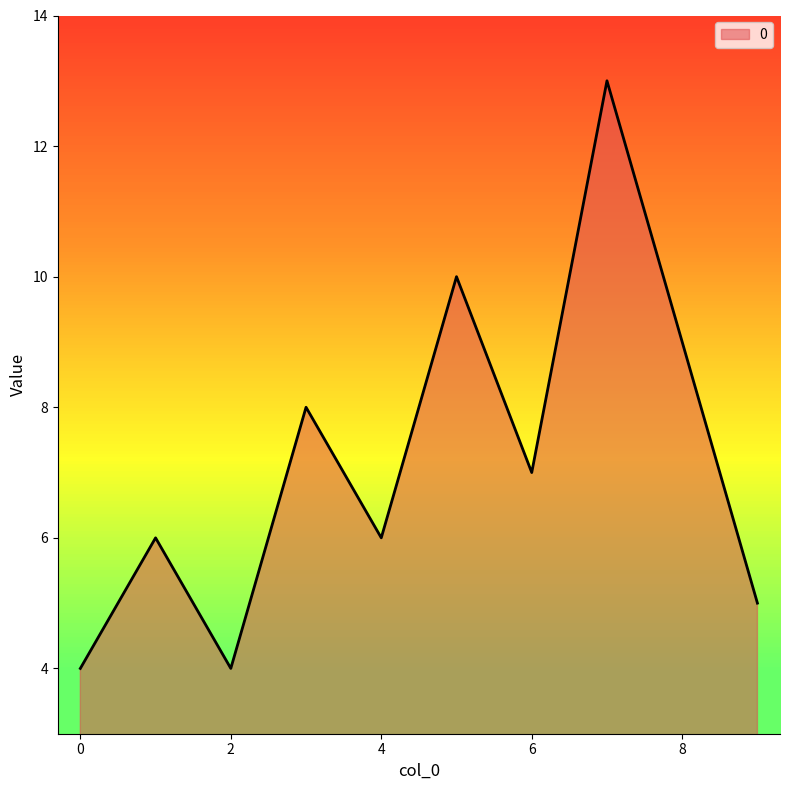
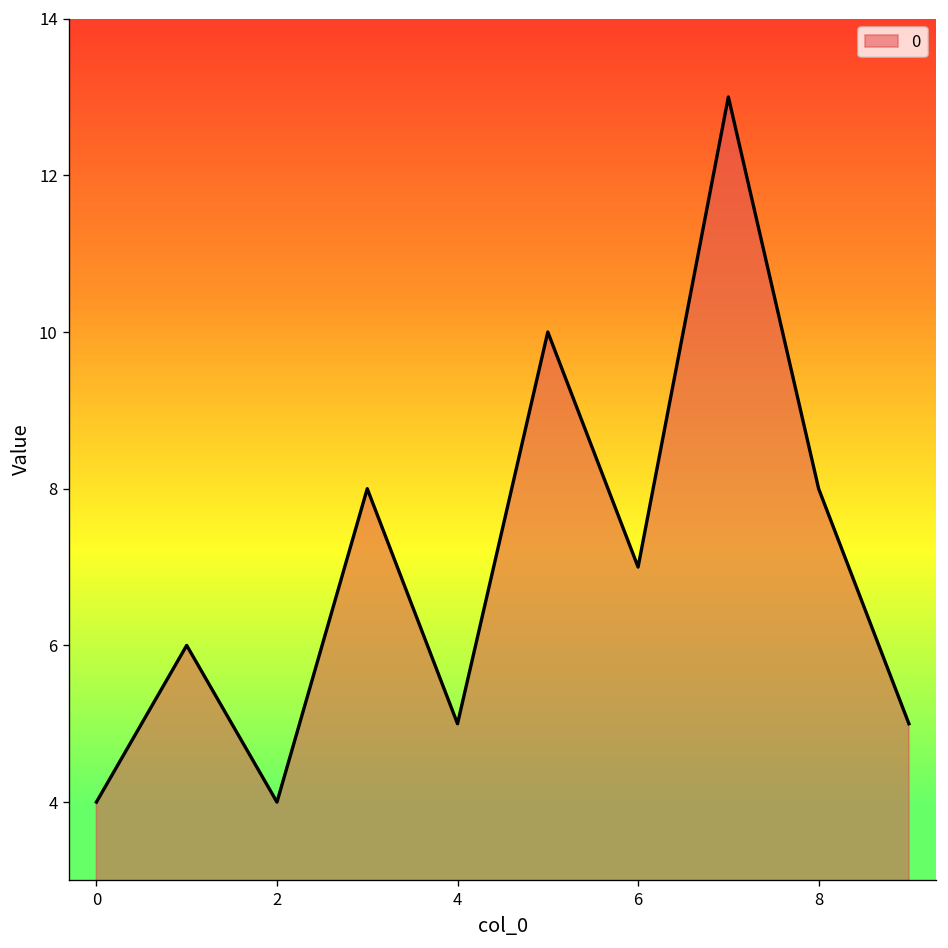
  {
    "0": 4,
    "2": 4,
-   "4": 6,
+   "4": 5,
    "6": 7,
-   "8": 9
+   "8": 8
  }
